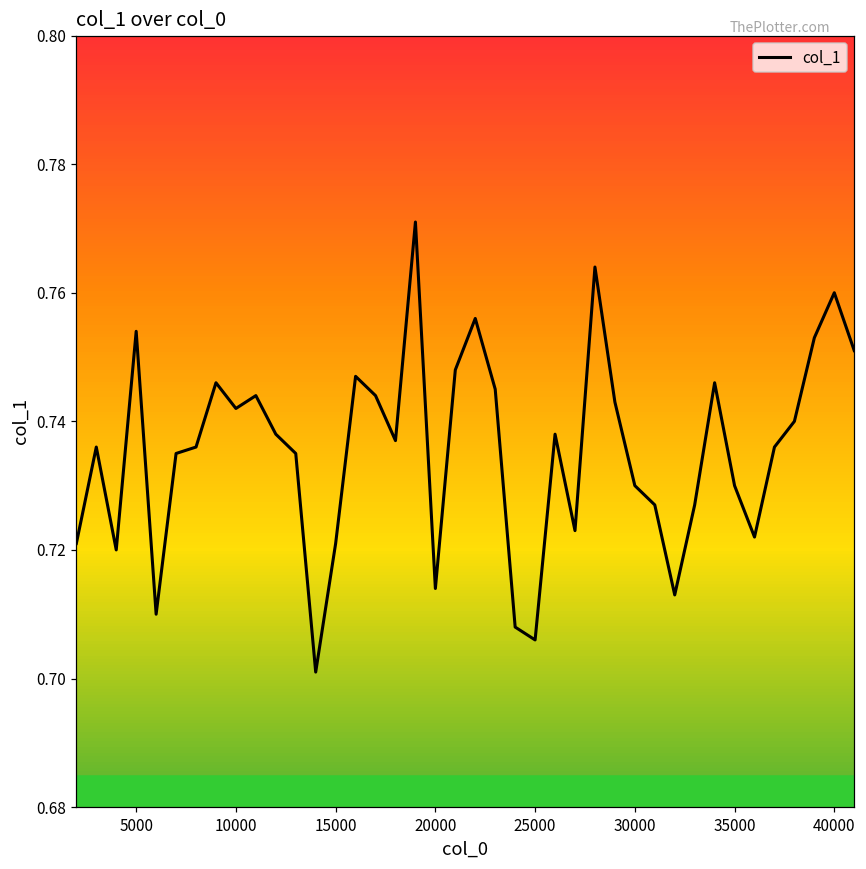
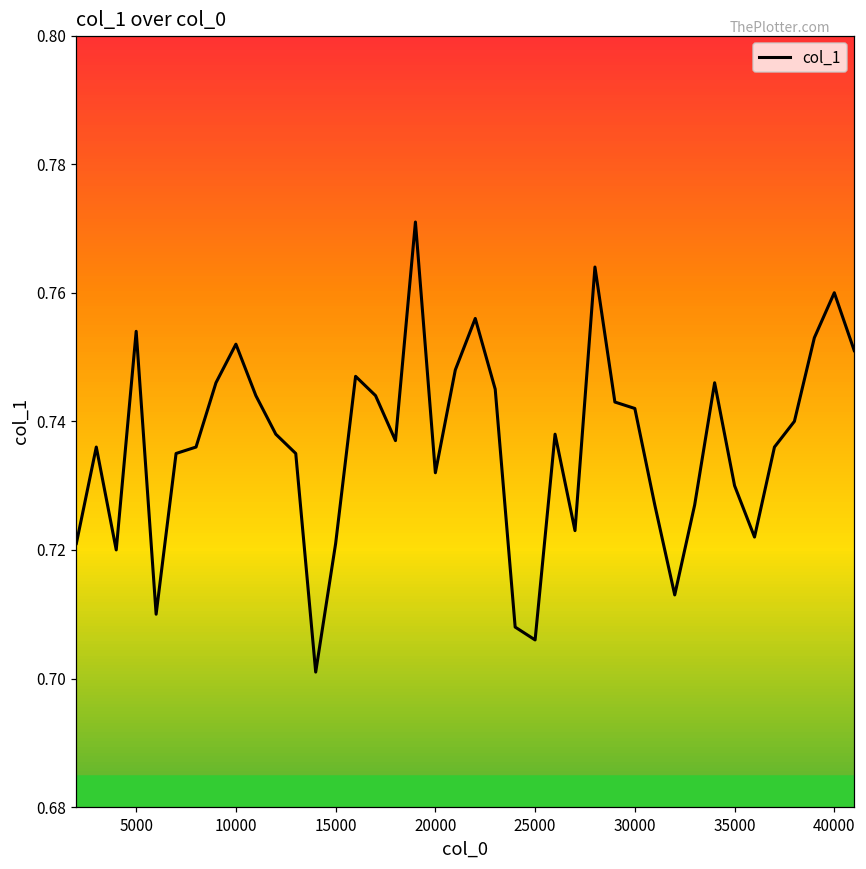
  {
    "5000": 0.754,
-   "10000": 0.742,
+   "10000": 0.752,
    "15000": 0.721,
-   "20000": 0.714,
+   "20000": 0.732,
    "25000": 0.706,
-   "30000": 0.730,
+   "30000": 0.742,
    "35000": 0.730,
    "40000": 0.760
  }
